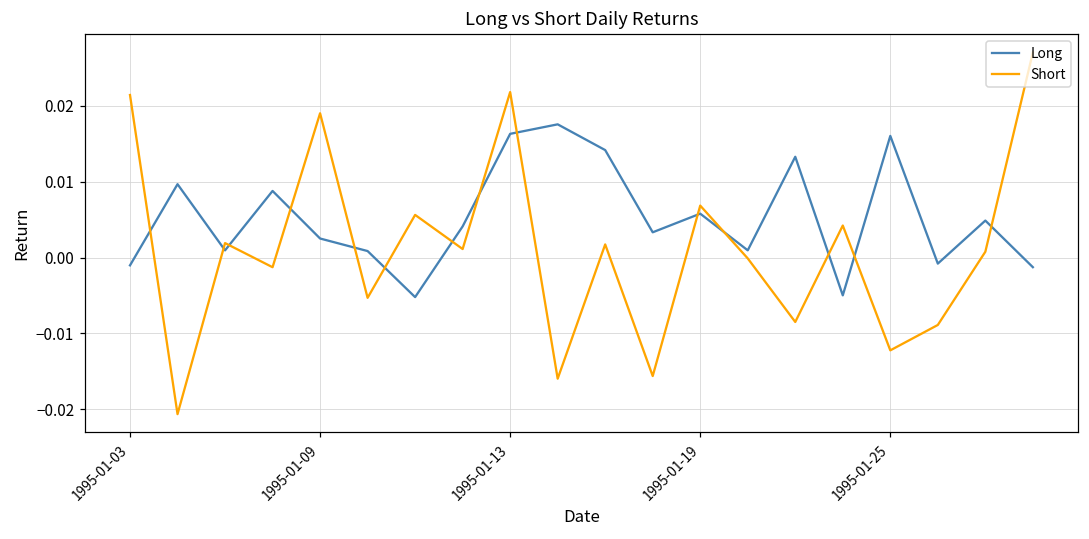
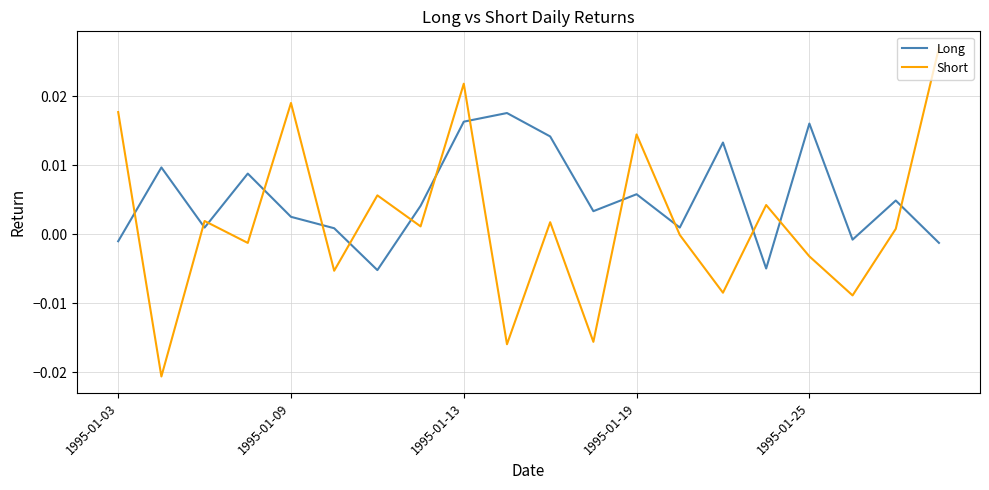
  {
    "Long": {
      "1995-01-03": -0.001,
      "1995-01-09": 0.003,
      "1995-01-13": 0.016,
      "1995-01-19": 0.006,
      "1995-01-25": 0.016
    },
    "Short": {
-     "1995-01-03": 0.021,
+     "1995-01-03": 0.018,
      "1995-01-09": 0.019,
      "1995-01-13": 0.022,
-     "1995-01-19": 0.007,
-     "1995-01-25": -0.012
+     "1995-01-19": 0.014,
+     "1995-01-25": -0.003
    }
  }
